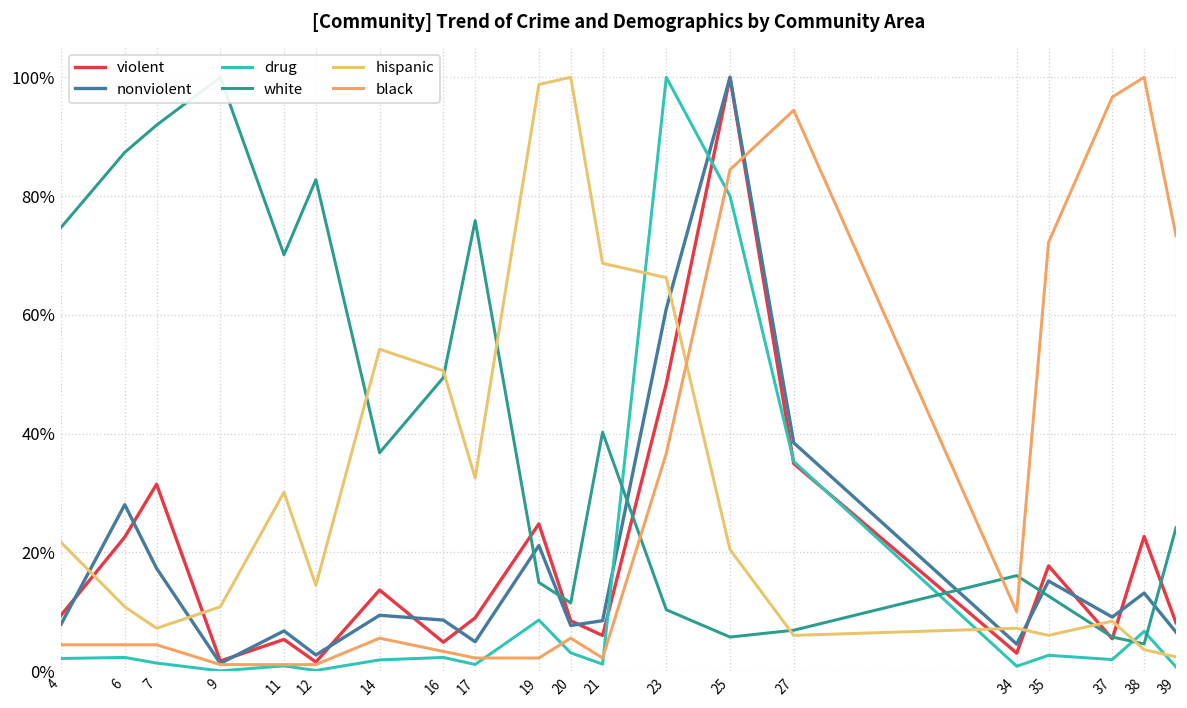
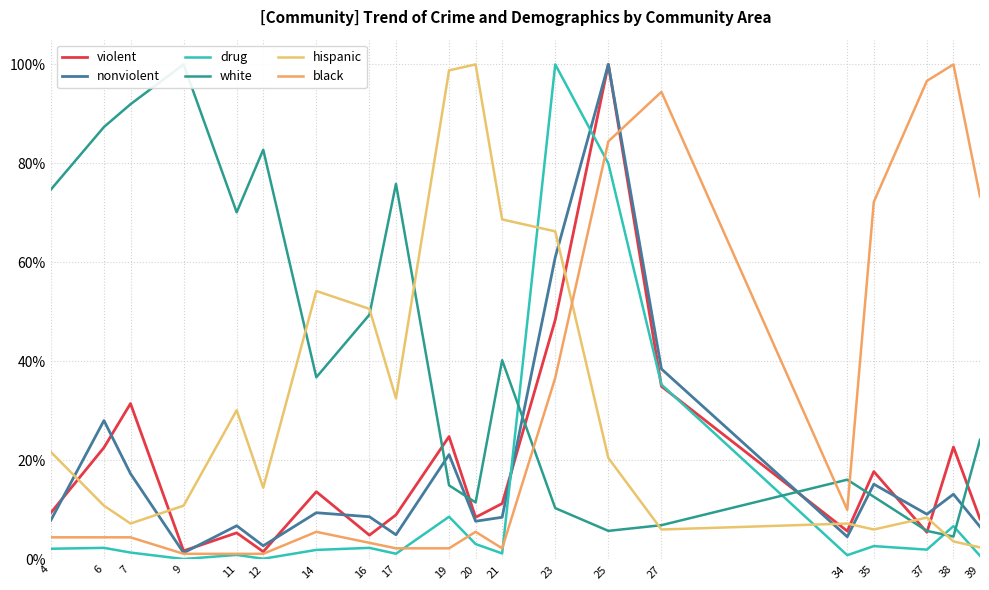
  {
    "violent": {
      "4": "9%",
      "6": "23%",
      "7": "31%",
      "11": "5%",
      "14": "14%",
      "16": "5%",
      "17": "9%",
      "19": "25%",
      "20": "8%",
-     "21": "6%",
+     "21": "11%",
      "23": "48%",
-     "34": "3%",
+     "34": "6%",
      "35": "18%",
      "38": "23%",
      "39": "8%"
    }
  }
